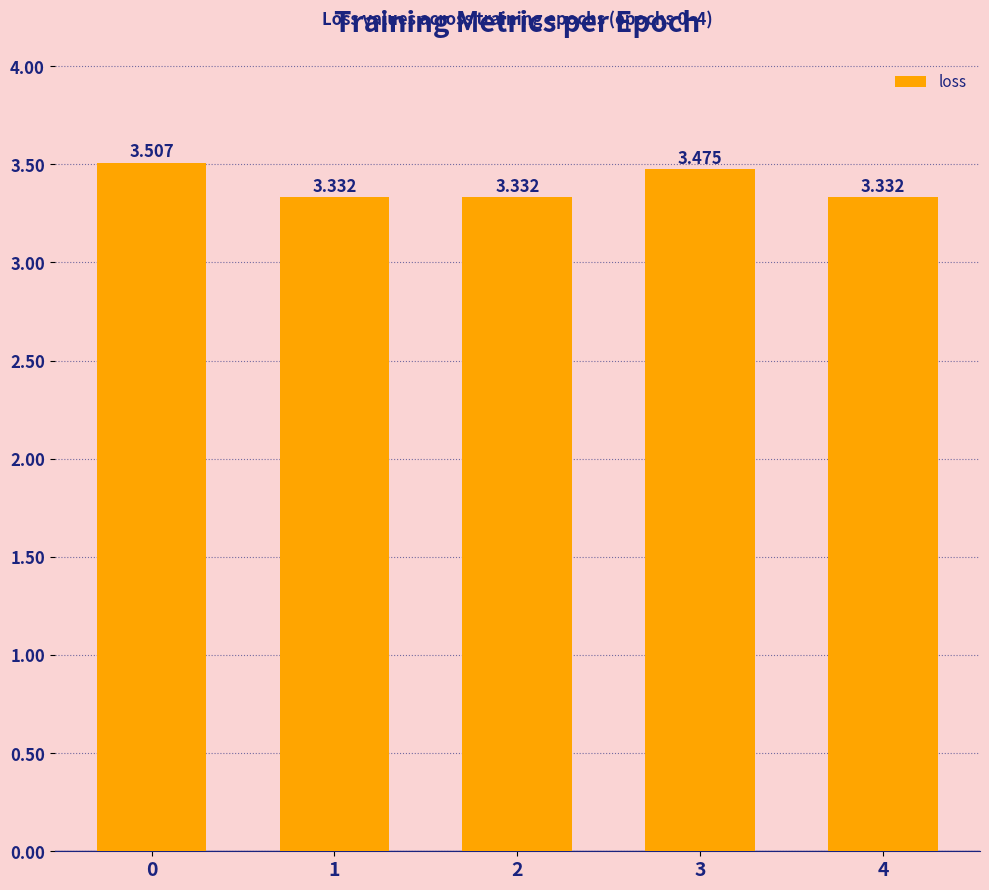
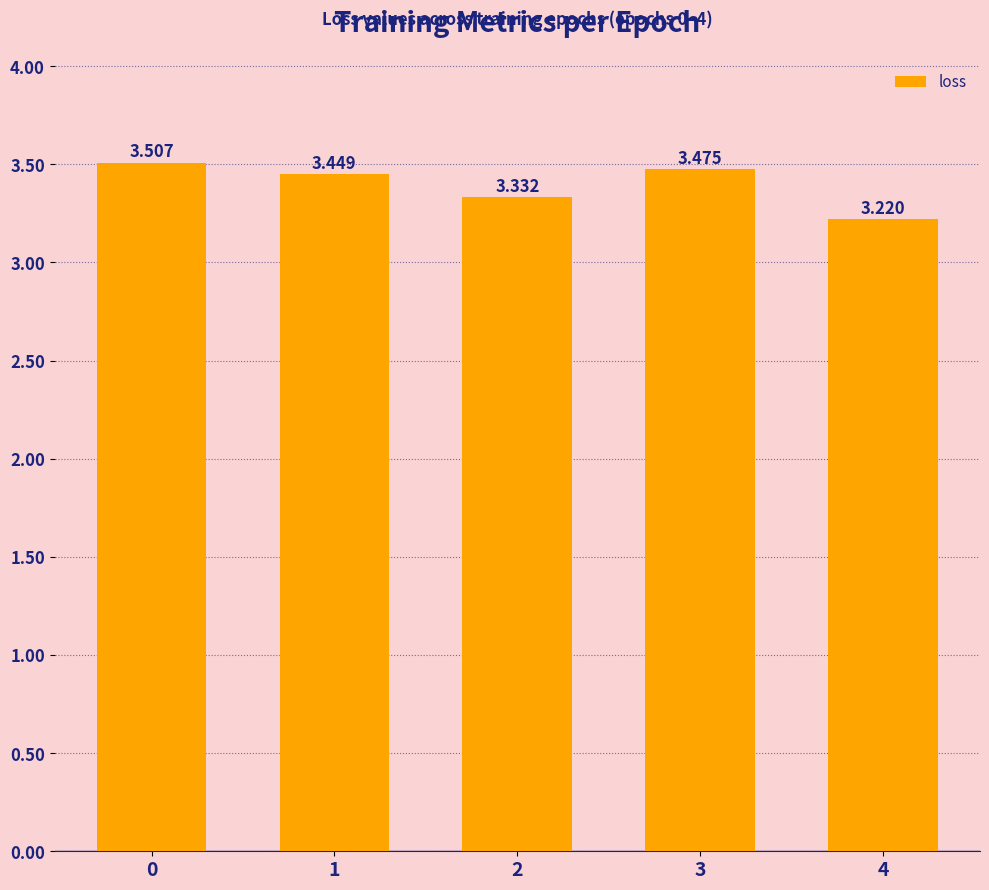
  {
    "0": 3.507,
-   "1": 3.332,
+   "1": 3.449,
    "2": 3.332,
    "3": 3.475,
-   "4": 3.332
+   "4": 3.220
  }
